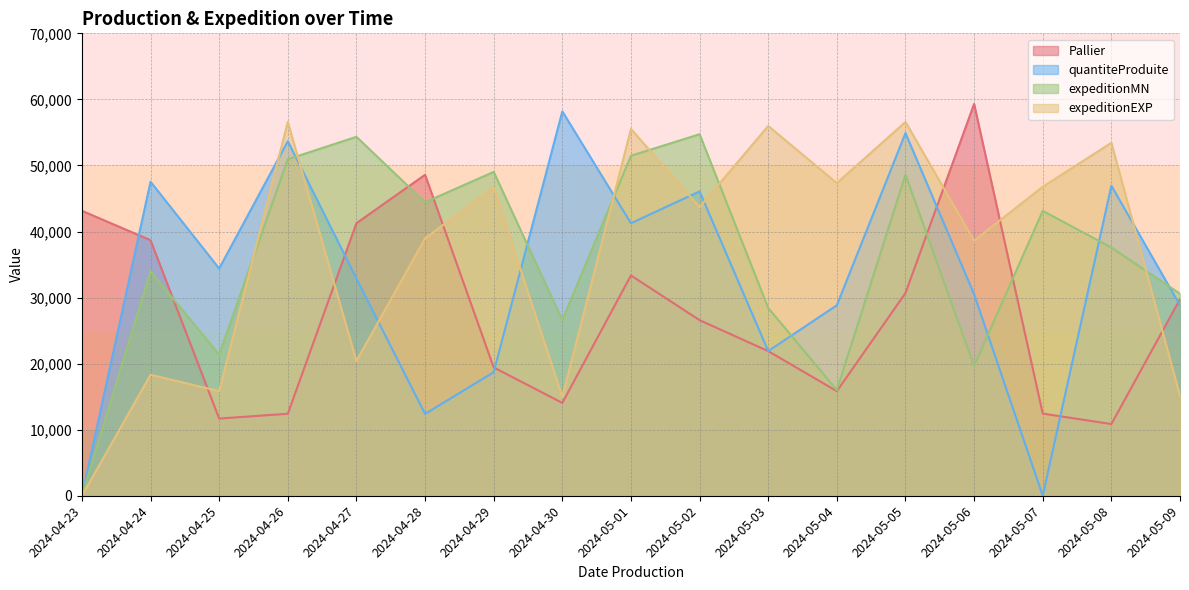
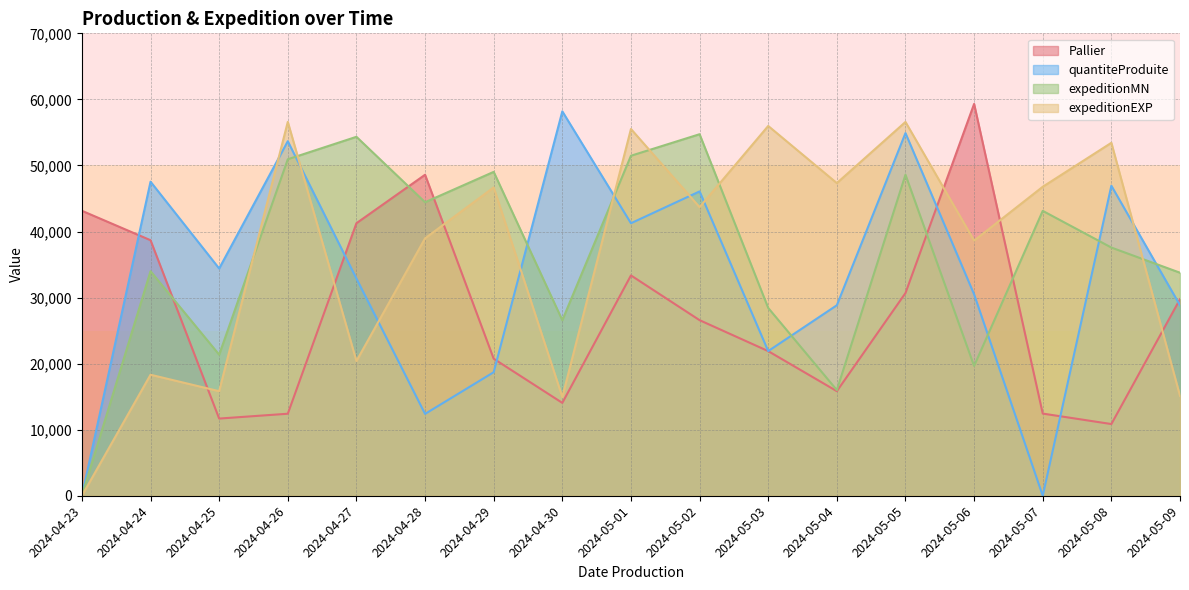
  {
    "Pallier": {
      "2024-04-23": "43,000",
      "2024-04-24": "39,000",
      "2024-04-25": "12,000",
      "2024-04-26": "12,000",
      "2024-04-27": "41,000",
      "2024-04-28": "49,000",
-     "2024-04-29": "19,000",
+     "2024-04-29": "21,000",
      "2024-04-30": "14,000",
      "2024-05-01": "33,000",
      "2024-05-02": "27,000",
      "2024-05-05": "31,000",
      "2024-05-06": "59,000",
      "2024-05-07": "12,000",
      "2024-05-08": "11,000",
      "2024-05-09": "30,000"
    },
    "quantiteProduite": {
      "2024-04-24": "48,000",
      "2024-04-25": "34,000",
      "2024-04-26": "54,000",
      "2024-04-27": "33,000",
      "2024-04-28": "12,000",
      "2024-04-29": "19,000",
      "2024-04-30": "58,000",
      "2024-05-01": "41,000",
      "2024-05-02": "46,000",
      "2024-05-04": "29,000",
      "2024-05-05": "55,000",
      "2024-05-06": "30,000",
      "2024-05-07": "0",
      "2024-05-08": "47,000",
      "2024-05-09": "29,000"
    },
    "expeditionMN": {
      "2024-04-24": "34,000",
      "2024-04-25": "21,000",
      "2024-04-26": "51,000",
      "2024-04-27": "54,000",
      "2024-04-28": "44,000",
      "2024-04-29": "49,000",
      "2024-04-30": "27,000",
      "2024-05-01": "51,000",
      "2024-05-02": "55,000",
      "2024-05-03": "28,000",
      "2024-05-05": "49,000",
      "2024-05-06": "20,000",
      "2024-05-07": "43,000",
      "2024-05-08": "38,000",
-     "2024-05-09": "31,000"
+     "2024-05-09": "34,000"
    },
    "expeditionEXP": {
      "2024-04-24": "18,000",
      "2024-04-25": "16,000",
      "2024-04-26": "57,000",
      "2024-04-27": "20,000",
      "2024-04-28": "39,000",
      "2024-04-29": "47,000",
      "2024-04-30": "15,000",
      "2024-05-01": "56,000",
      "2024-05-02": "44,000",
      "2024-05-03": "56,000",
      "2024-05-04": "47,000",
      "2024-05-05": "57,000",
      "2024-05-06": "39,000",
      "2024-05-07": "47,000",
      "2024-05-08": "53,000",
      "2024-05-09": "15,000"
    }
  }
